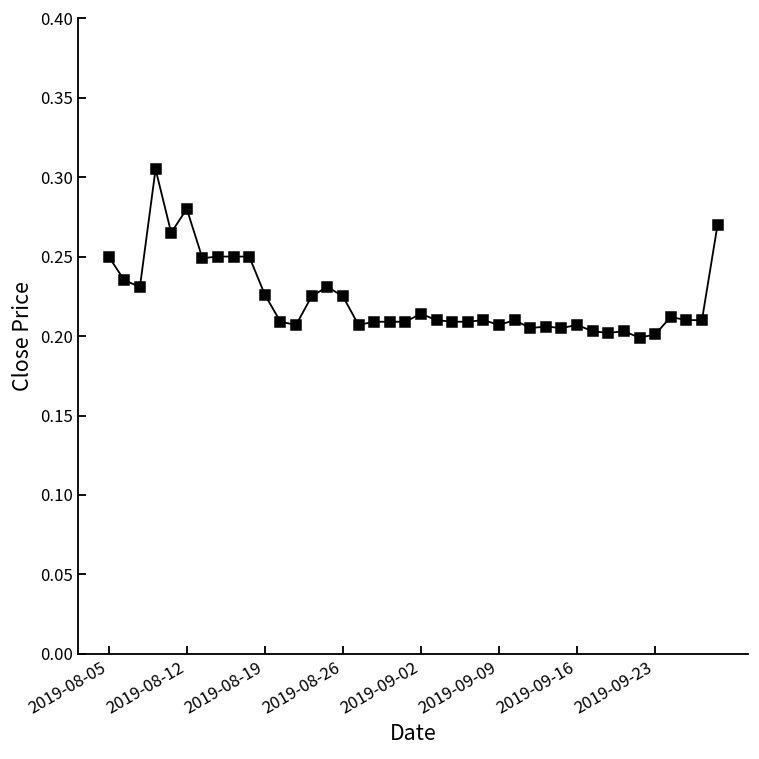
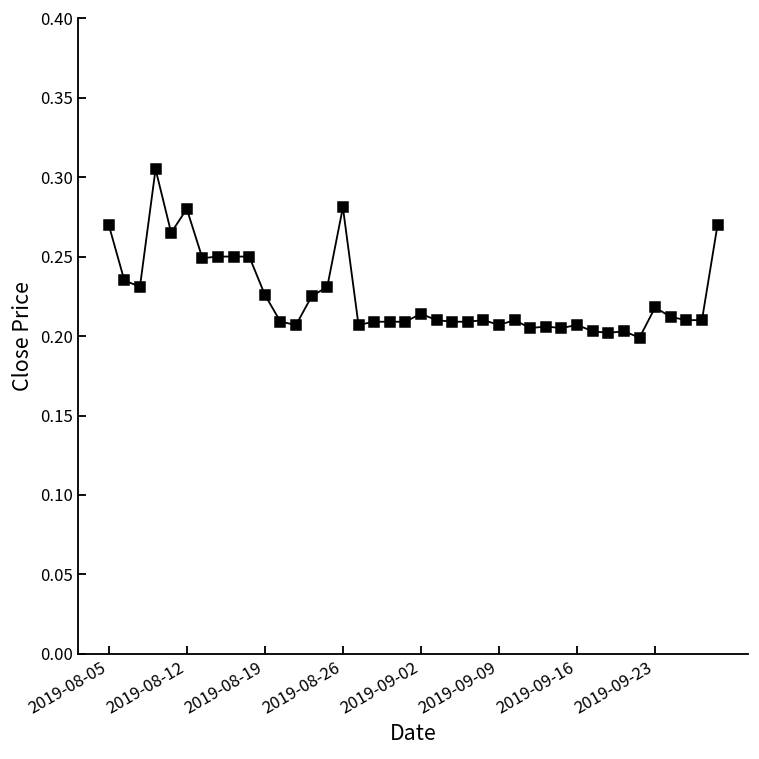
  {
-   "2019-08-05": 0.25,
+   "2019-08-05": 0.27,
    "2019-08-12": 0.280,
    "2019-08-19": 0.226,
-   "2019-08-26": 0.225,
+   "2019-08-26": 0.281,
    "2019-09-02": 0.214,
    "2019-09-09": 0.207,
    "2019-09-16": 0.207,
-   "2019-09-23": 0.201
+   "2019-09-23": 0.218
  }
